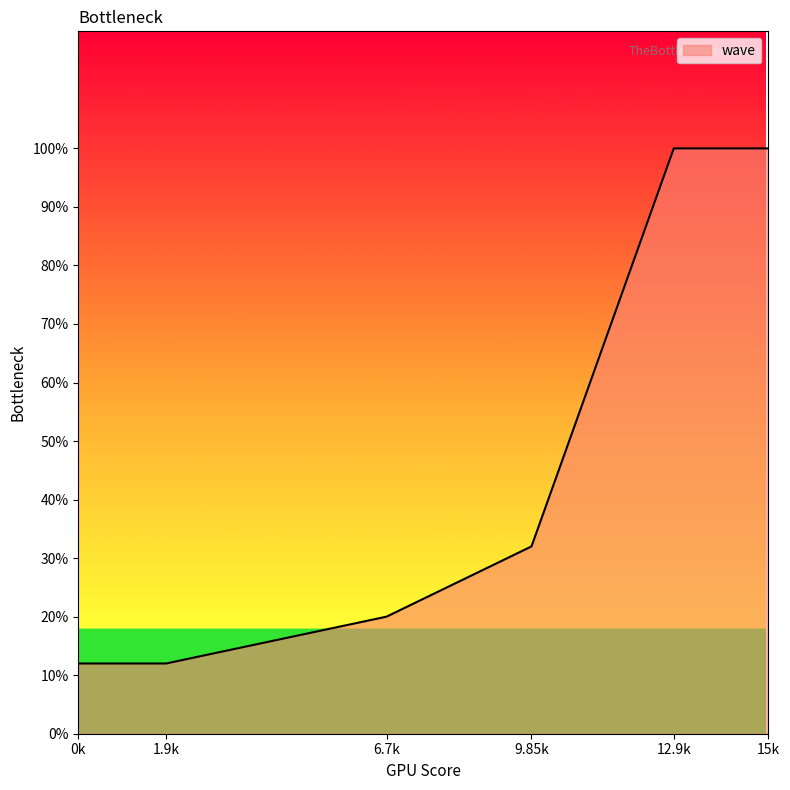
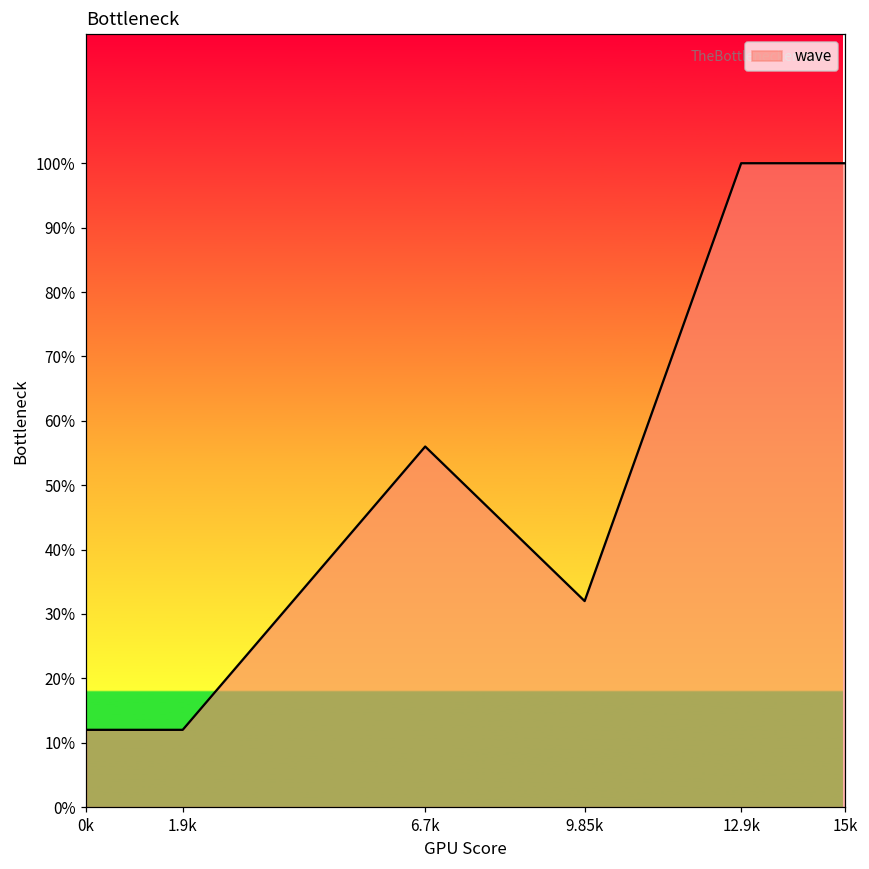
  {
    "0k": "12%",
    "1.9k": "12%",
-   "6.7k": "20%",
+   "6.7k": "56%",
    "9.85k": "32%",
    "12.9k": "100%",
    "15k": "100%"
  }
